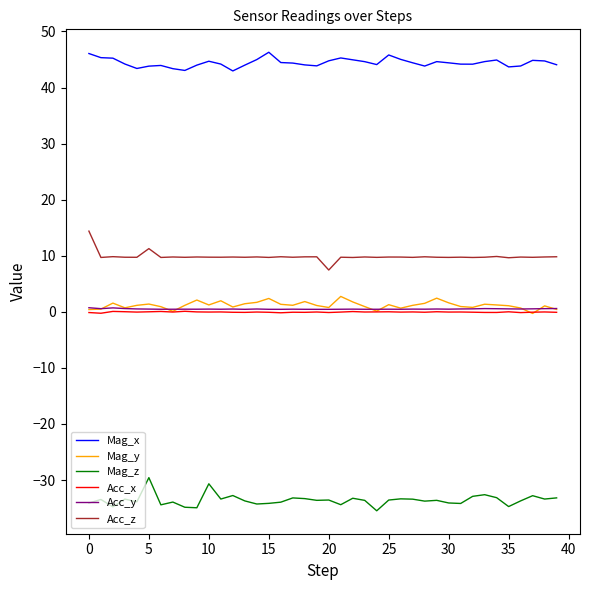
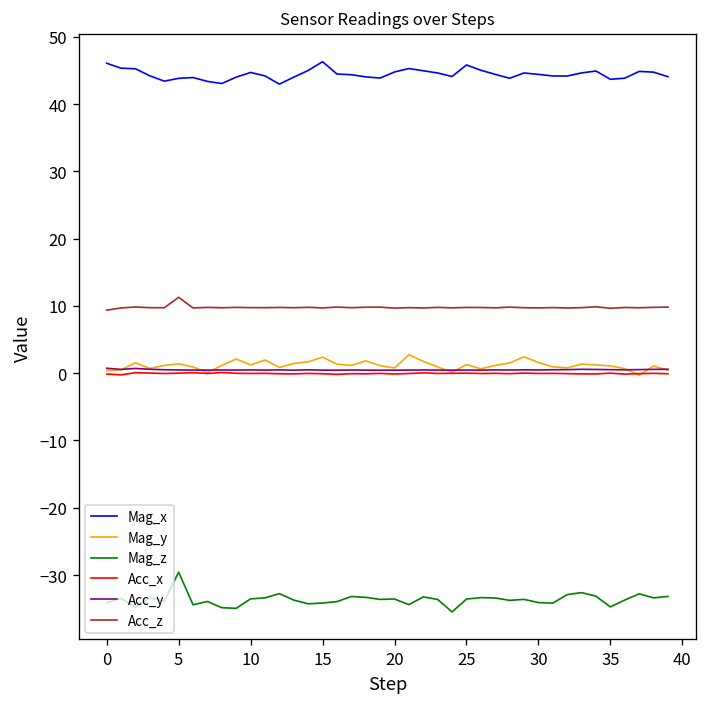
  {
    "Mag_x": {
      "0": 46,
      "5": 44,
      "10": 45,
      "15": 46,
      "20": 45,
      "25": 46,
      "30": 44,
      "35": 44
    },
    "Mag_y": {
      "5": 1,
      "10": 1,
      "15": 2,
      "25": 1,
      "30": 2,
      "35": 1
    },
    "Mag_z": {
      "5": -30,
-     "10": -31,
+     "10": -34,
      "15": -34,
      "20": -34,
      "25": -34,
      "30": -34,
      "35": -35
    },
    "Acc_x": {
      "0": 0,
      "5": 0,
      "10": 0,
      "15": 0,
      "20": 0,
      "25": 0,
      "30": 0,
      "35": 0
    },
    "Acc_y": {
      "5": 0,
      "10": 0,
      "15": 0,
      "25": 0,
      "30": 0,
      "35": 1
    },
    "Acc_z": {
-     "0": 14,
+     "0": 9,
      "5": 11,
      "10": 10,
      "15": 10,
-     "20": 7,
+     "20": 10,
      "25": 10,
      "30": 10,
      "35": 10
    }
  }
